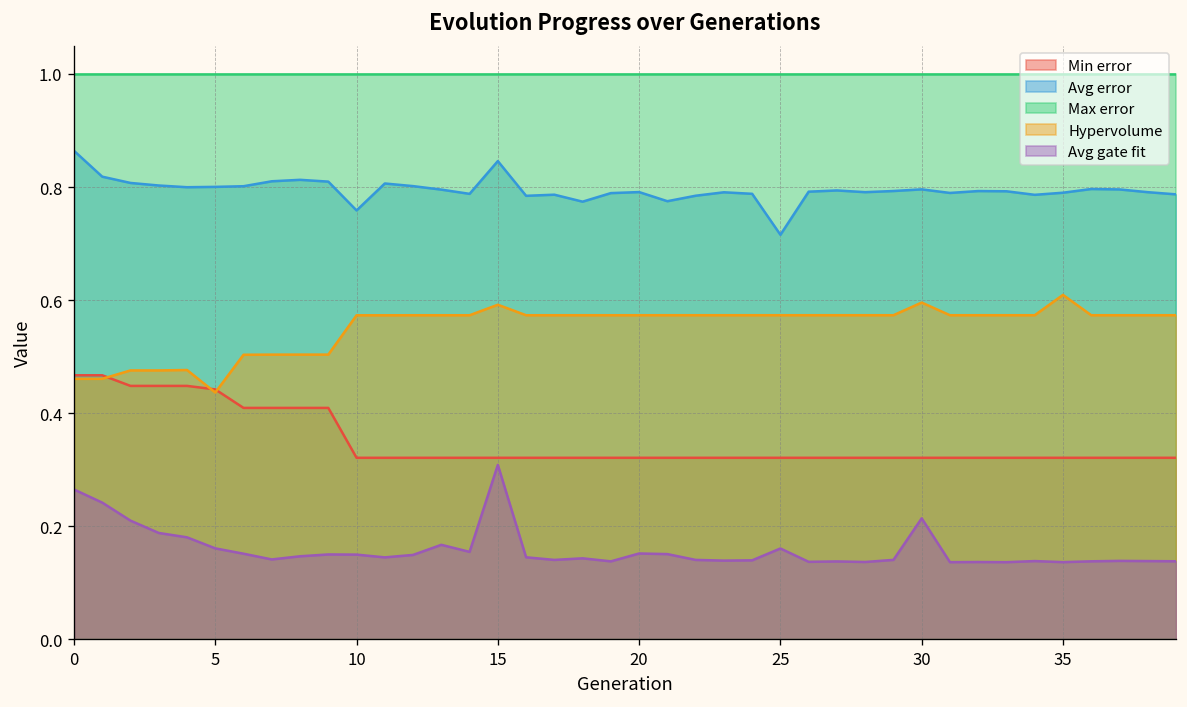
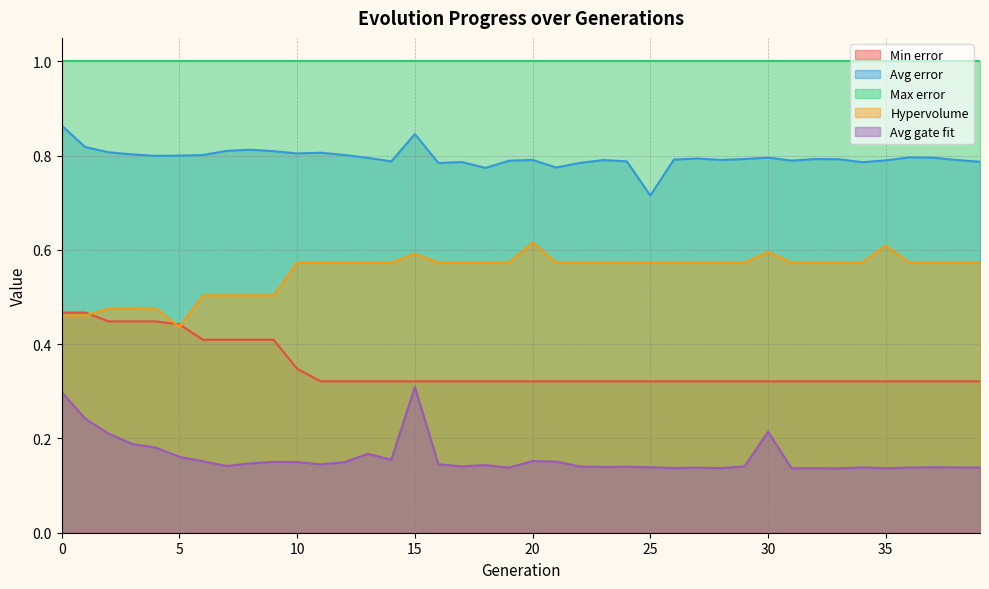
  {
    "Min error": {
      "0": 0.47,
      "5": 0.44,
-     "10": 0.32,
+     "10": 0.35,
      "15": 0.32,
      "20": 0.32,
      "25": 0.32,
      "30": 0.32,
      "35": 0.32
    },
    "Avg error": {
      "0": 0.86,
      "5": 0.80,
-     "10": 0.76,
+     "10": 0.80,
      "15": 0.85,
      "20": 0.79,
      "25": 0.72,
      "30": 0.80,
      "35": 0.79
    },
    "Max error": {
      "0": 1.00,
      "5": 1.00,
      "10": 1.00,
      "15": 1.00,
      "20": 1.00,
      "25": 1.00,
      "30": 1.00
    },
    "Hypervolume": {
      "0": 0.46,
      "5": 0.44,
      "10": 0.57,
      "15": 0.59,
-     "20": 0.57,
+     "20": 0.62,
      "25": 0.57,
      "30": 0.60,
      "35": 0.61
    },
    "Avg gate fit": {
-     "0": 0.27,
+     "0": 0.30,
      "5": 0.16,
      "10": 0.15,
      "15": 0.31,
      "20": 0.15,
-     "25": 0.16,
+     "25": 0.14,
      "30": 0.21,
      "35": 0.14
    }
  }
